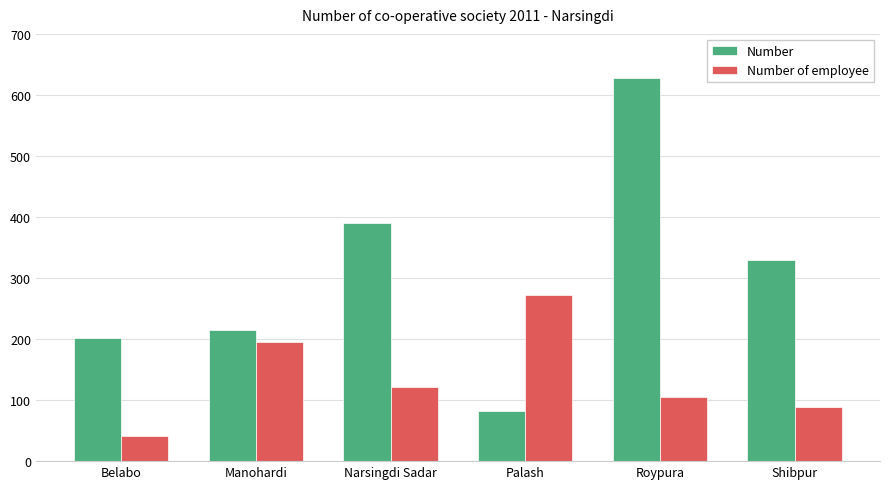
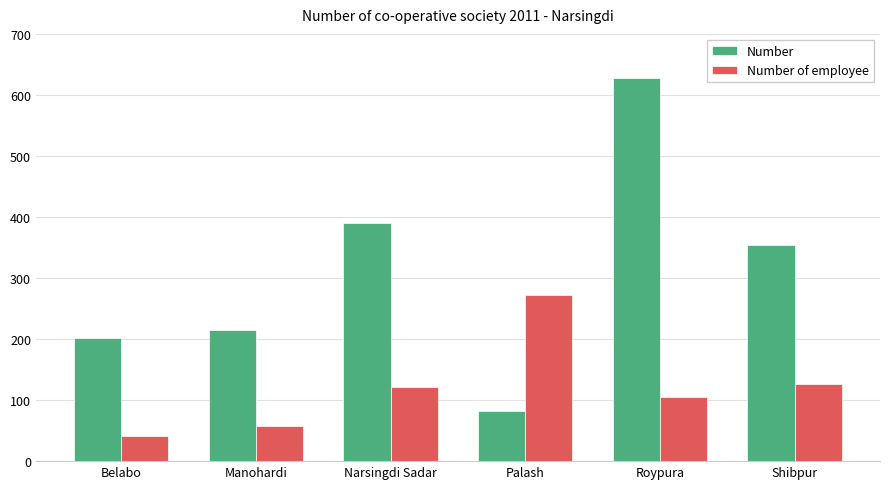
  {
    "Number": {
      "Belabo": 200,
      "Manohardi": 220,
      "Narsingdi Sadar": 390,
      "Palash": 80,
      "Roypura": 630,
-     "Shibpur": 330
+     "Shibpur": 350
    },
    "Number of employee": {
      "Belabo": 40,
-     "Manohardi": 200,
+     "Manohardi": 60,
      "Narsingdi Sadar": 120,
      "Palash": 270,
      "Roypura": 110,
-     "Shibpur": 90
+     "Shibpur": 130
    }
  }
